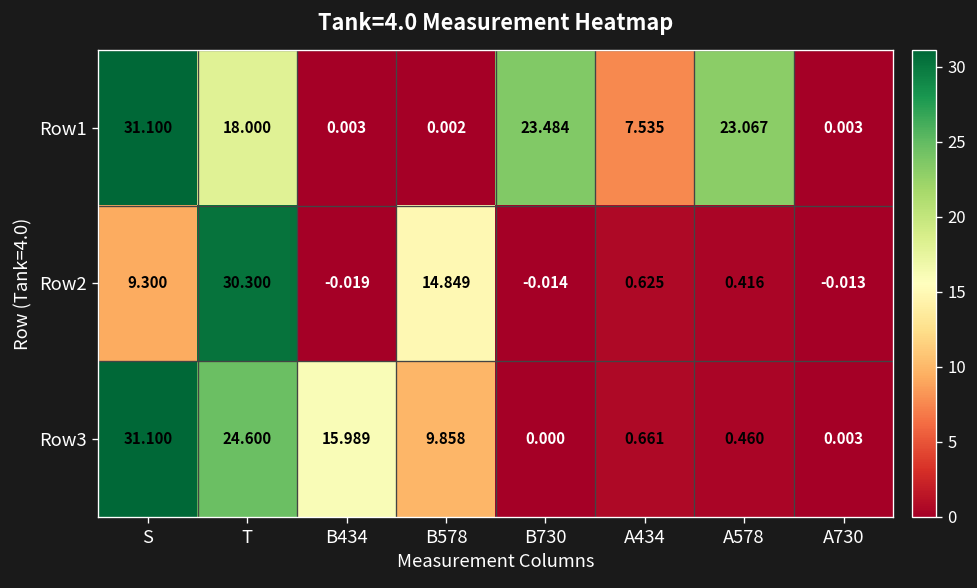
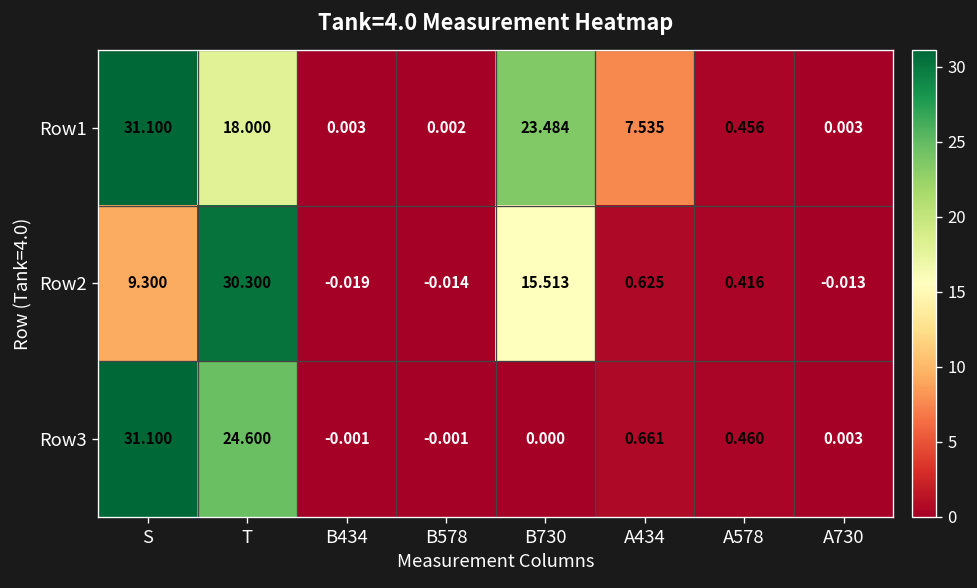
  {
    "Row1": {
      "S": 31.100,
      "T": 18.000,
      "B434": 0.003,
      "B578": 0.002,
      "B730": 23.484,
      "A434": 7.535,
-     "A578": 23.067,
+     "A578": 0.456,
      "A730": 0.003
    },
    "Row2": {
      "S": 9.300,
      "T": 30.300,
      "B434": -0.019,
-     "B578": 14.849,
-     "B730": -0.014,
+     "B578": -0.014,
+     "B730": 15.513,
      "A434": 0.625,
      "A578": 0.416,
      "A730": -0.013
    },
    "Row3": {
      "S": 31.100,
      "T": 24.600,
-     "B434": 15.989,
-     "B578": 9.858,
+     "B434": -0.001,
+     "B578": -0.001,
      "B730": 0.000,
      "A434": 0.661,
      "A578": 0.460,
      "A730": 0.003
    }
  }
